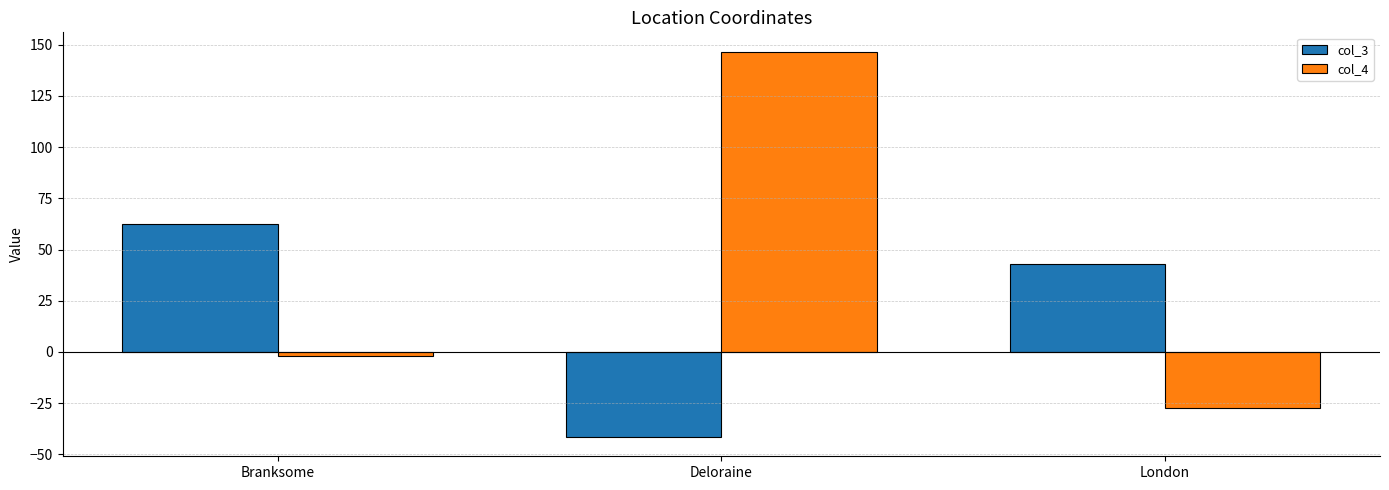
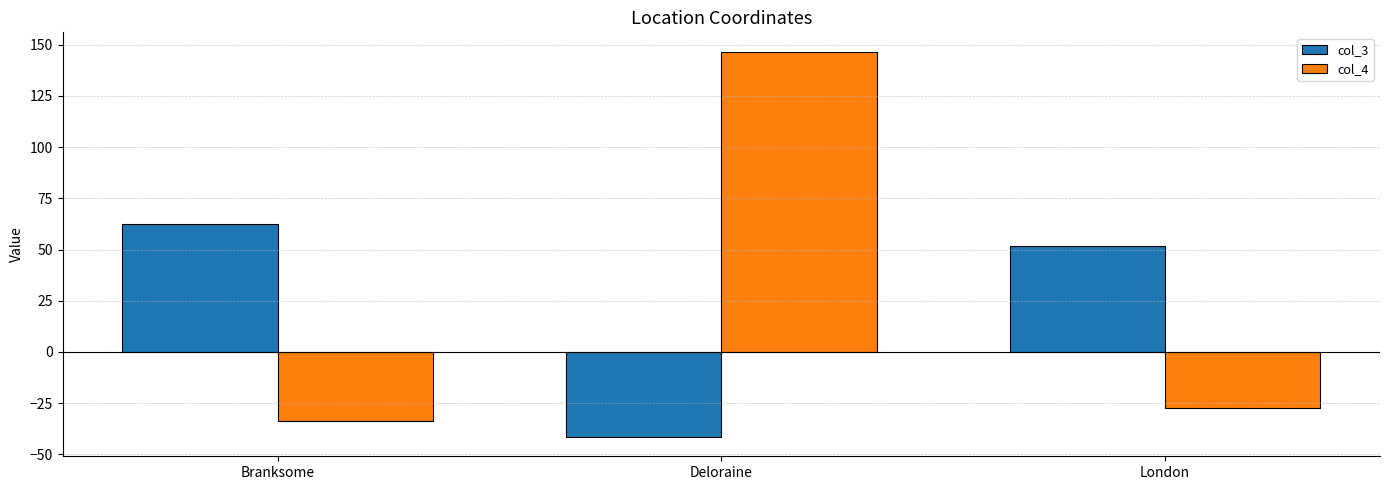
  {
    "col_3": {
      "Branksome": 63,
      "Deloraine": -42,
-     "London": 43
+     "London": 52
    },
    "col_4": {
-     "Branksome": -2,
+     "Branksome": -34,
      "Deloraine": 147,
      "London": -27
    }
  }
